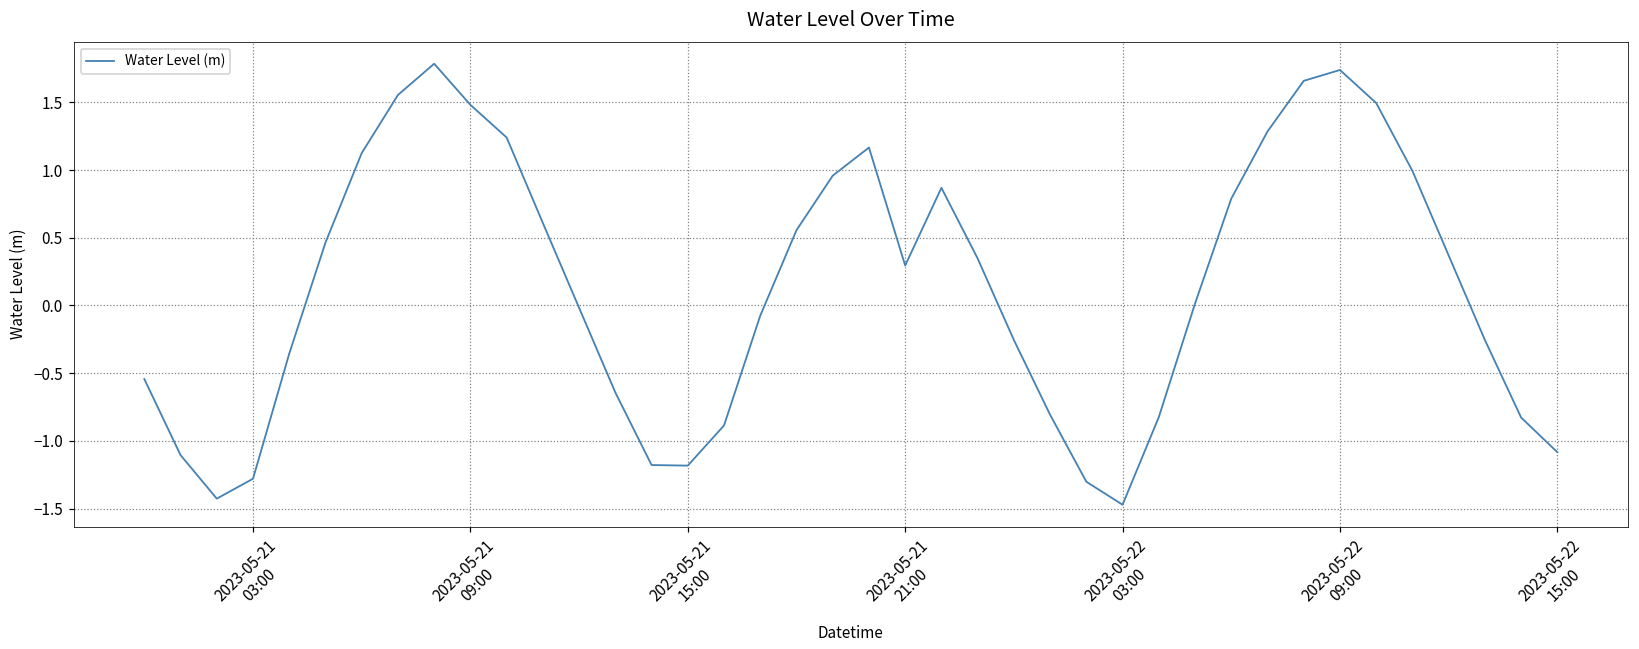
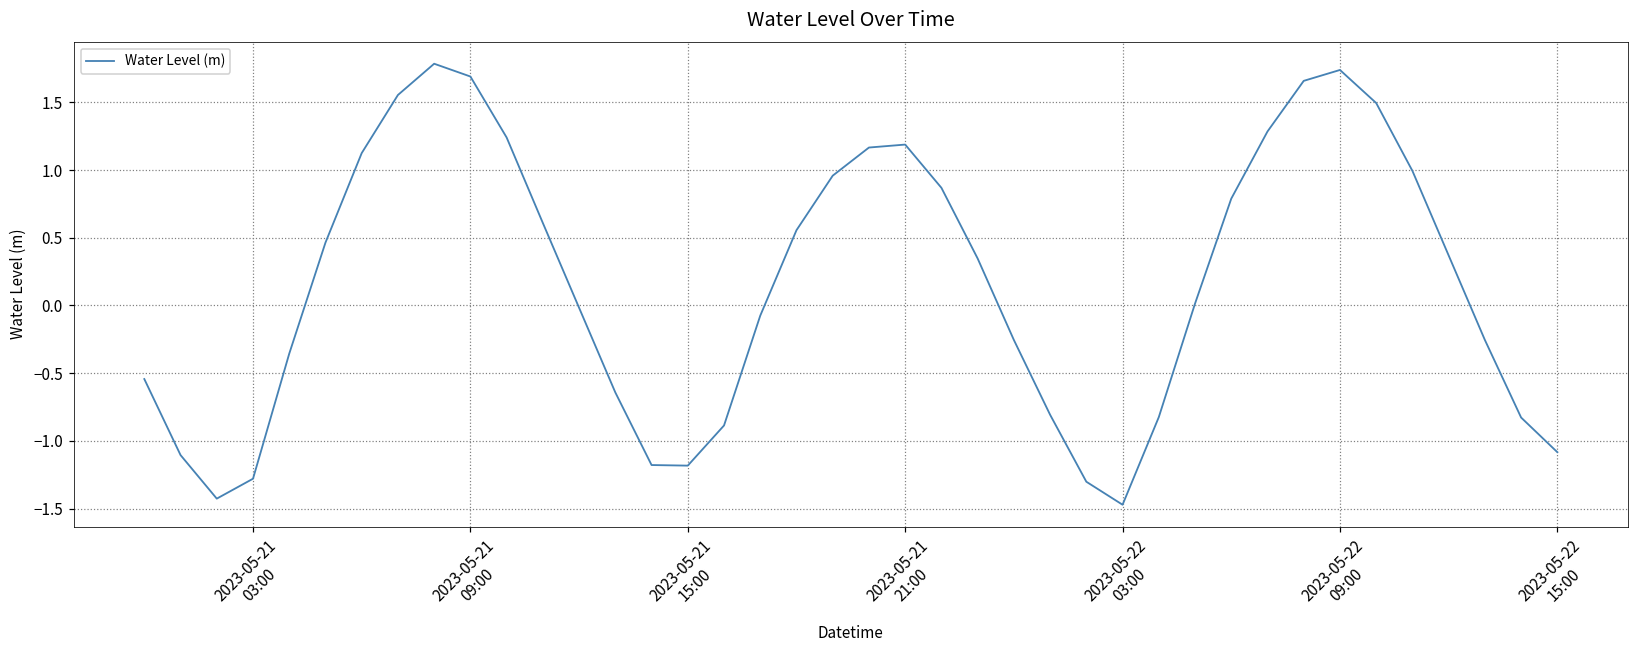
  {
    "2023-05-21 03:00": -1.28,
-   "2023-05-21 09:00": 1.48,
+   "2023-05-21 09:00": 1.69,
    "2023-05-21 15:00": -1.18,
-   "2023-05-21 21:00": 0.29,
+   "2023-05-21 21:00": 1.19,
    "2023-05-22 03:00": -1.47,
    "2023-05-22 09:00": 1.74,
    "2023-05-22 15:00": -1.08
  }
